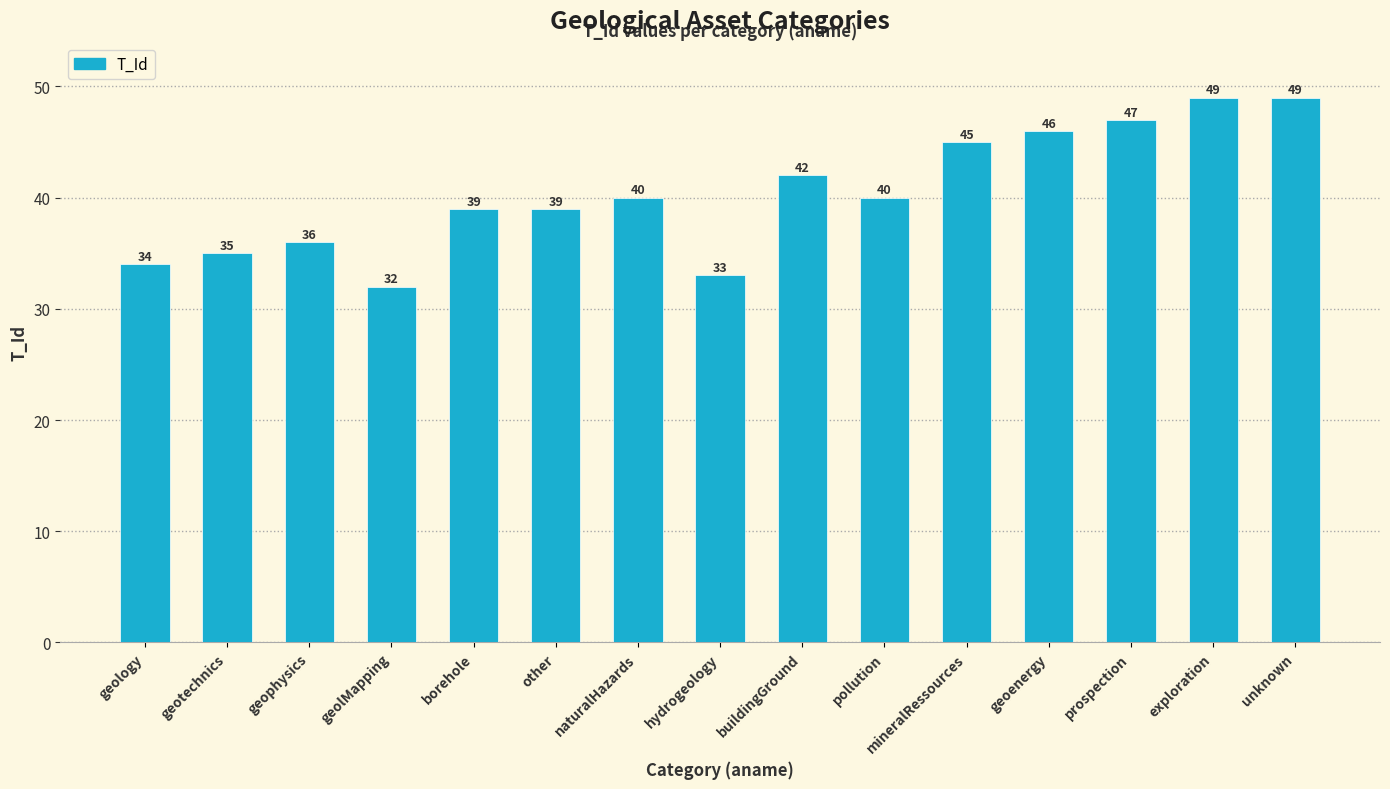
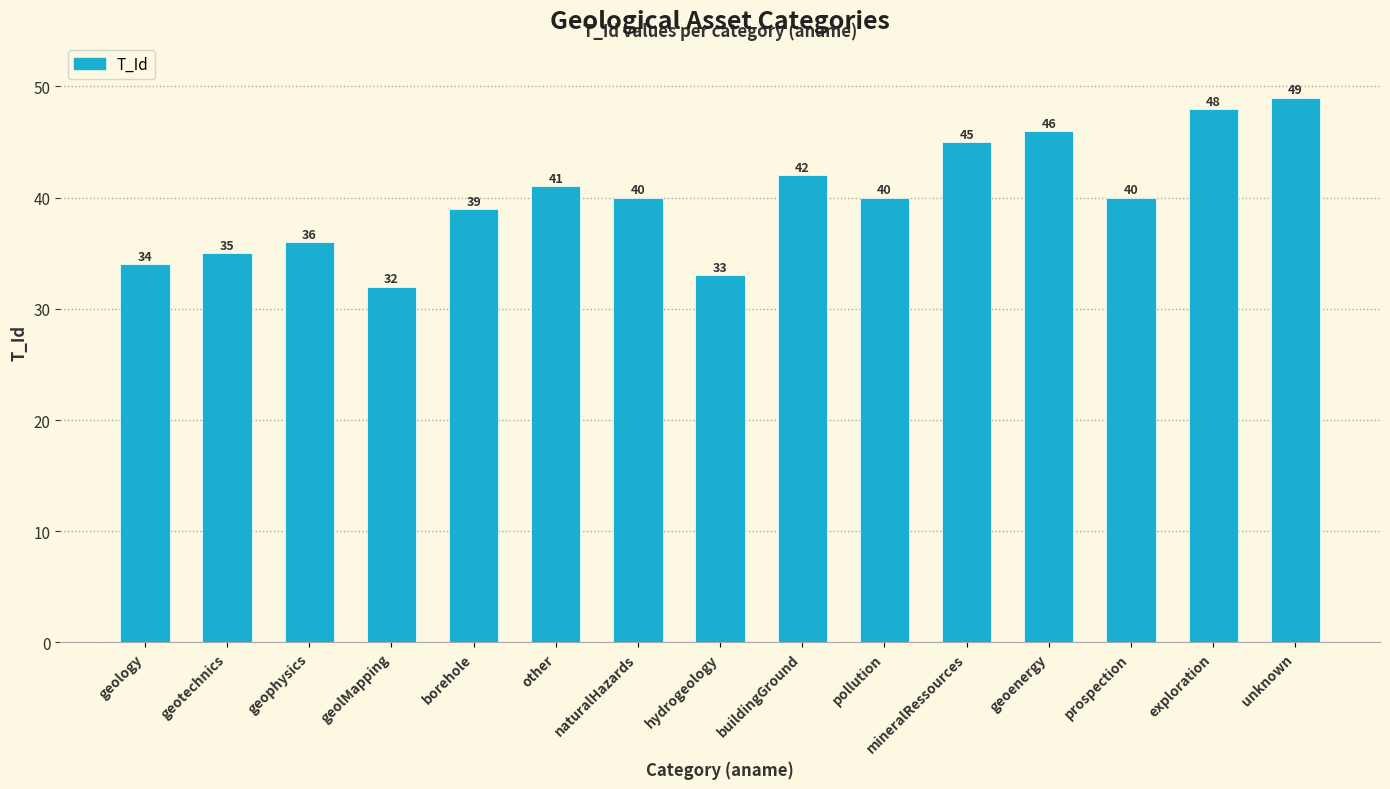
  {
    "geology": 34,
    "geotechnics": 35,
    "geophysics": 36,
    "geolMapping": 32,
    "borehole": 39,
-   "other": 39,
+   "other": 41,
    "naturalHazards": 40,
    "hydrogeology": 33,
    "buildingGround": 42,
    "pollution": 40,
    "mineralRessources": 45,
    "geoenergy": 46,
-   "prospection": 47,
-   "exploration": 49,
+   "prospection": 40,
+   "exploration": 48,
    "unknown": 49
  }
